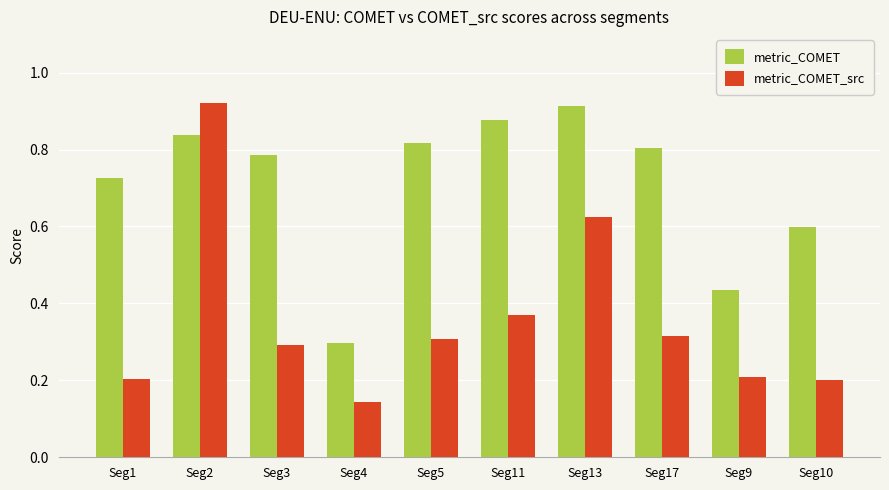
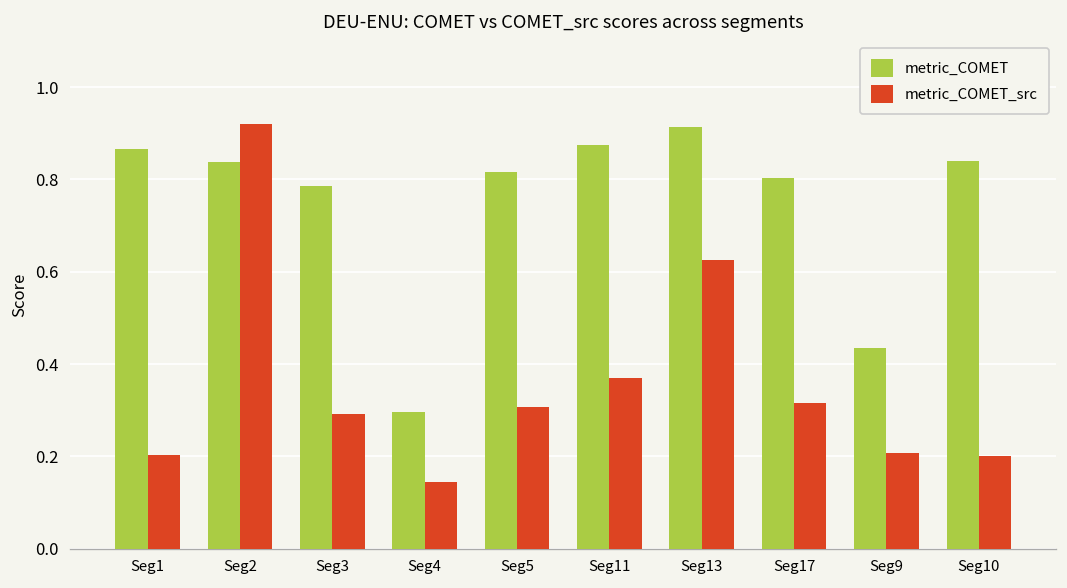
  {
    "metric_COMET": {
-     "Seg1": 0.73,
+     "Seg1": 0.87,
      "Seg2": 0.84,
      "Seg3": 0.79,
      "Seg4": 0.30,
      "Seg5": 0.82,
      "Seg11": 0.88,
      "Seg13": 0.91,
      "Seg17": 0.80,
      "Seg9": 0.43,
-     "Seg10": 0.60
+     "Seg10": 0.84
    },
    "metric_COMET_src": {
      "Seg1": 0.20,
      "Seg2": 0.92,
      "Seg3": 0.29,
      "Seg4": 0.14,
      "Seg5": 0.31,
      "Seg11": 0.37,
      "Seg13": 0.63,
      "Seg17": 0.32,
      "Seg9": 0.21,
      "Seg10": 0.20
    }
  }
